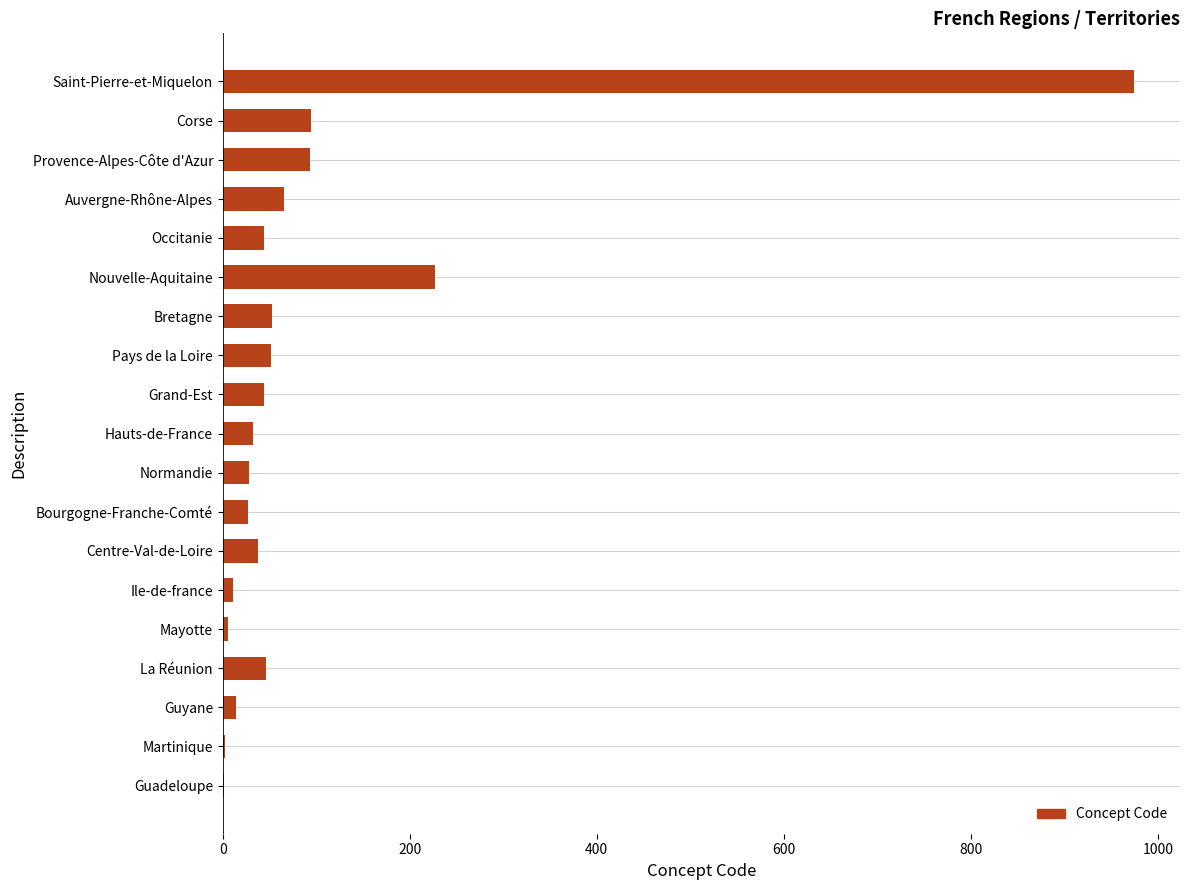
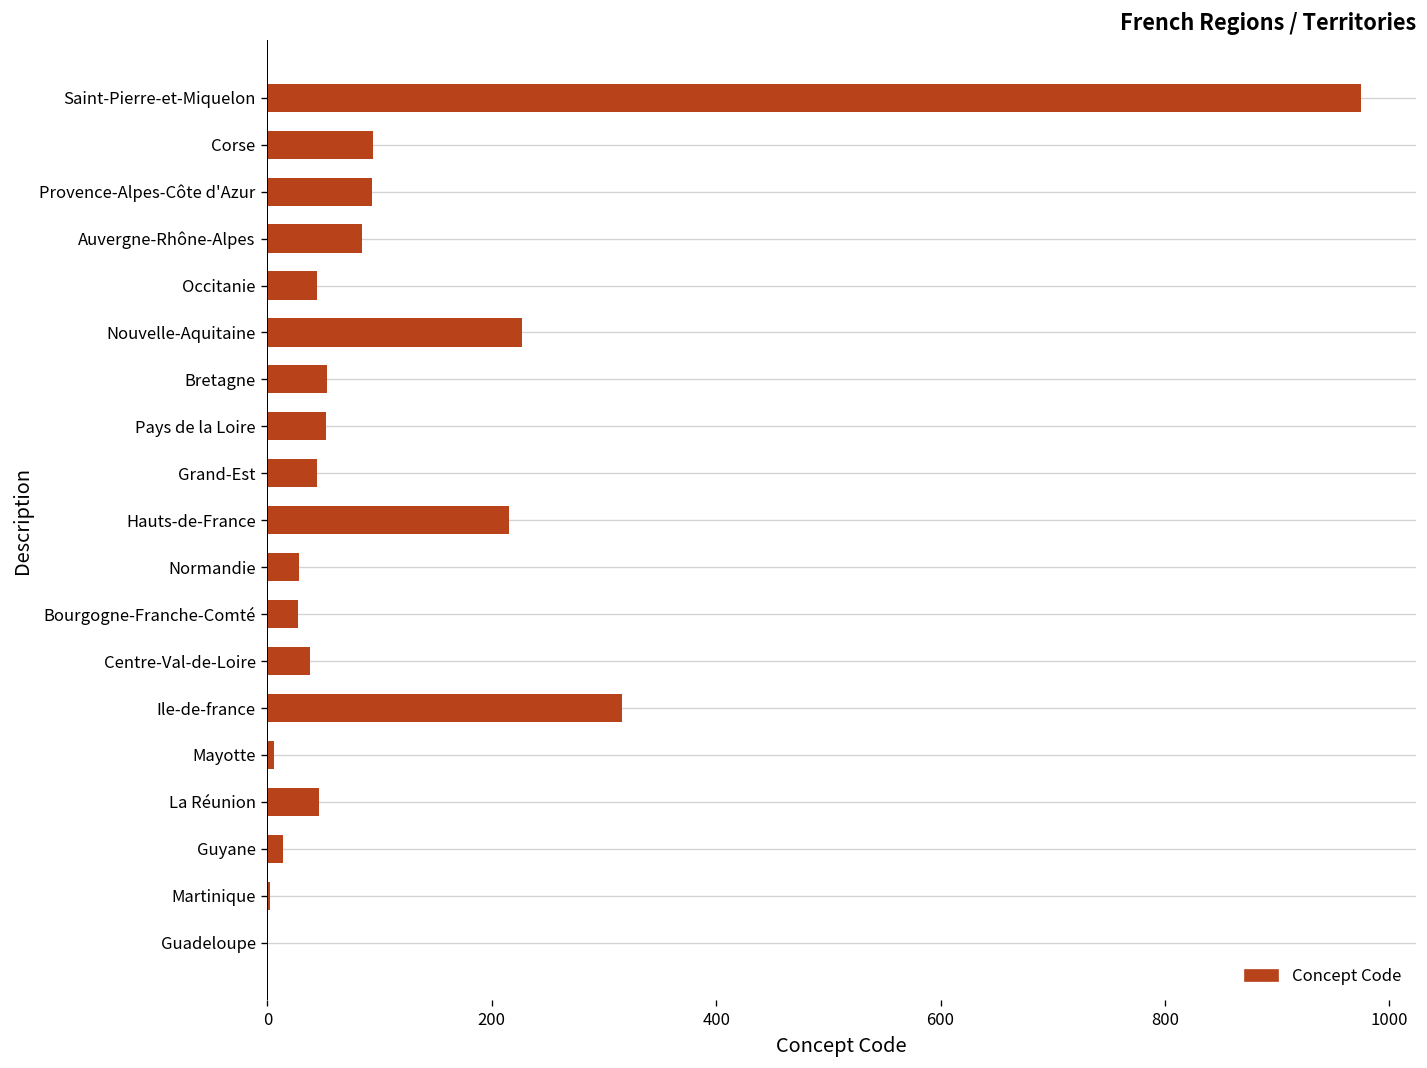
  {
    "Saint-Pierre-et-Miquelon": 980,
    "Corse": 90,
    "Provence-Alpes-Côte d'Azur": 90,
-   "Auvergne-Rhône-Alpes": 70,
+   "Auvergne-Rhône-Alpes": 80,
    "Occitanie": 40,
    "Nouvelle-Aquitaine": 230,
    "Bretagne": 50,
    "Pays de la Loire": 50,
    "Grand-Est": 40,
-   "Hauts-de-France": 30,
+   "Hauts-de-France": 220,
    "Normandie": 30,
    "Bourgogne-Franche-Comté": 30,
    "Centre-Val-de-Loire": 40,
-   "Ile-de-france": 10,
+   "Ile-de-france": 320,
    "Mayotte": 10,
    "La Réunion": 50,
    "Guyane": 10
  }
